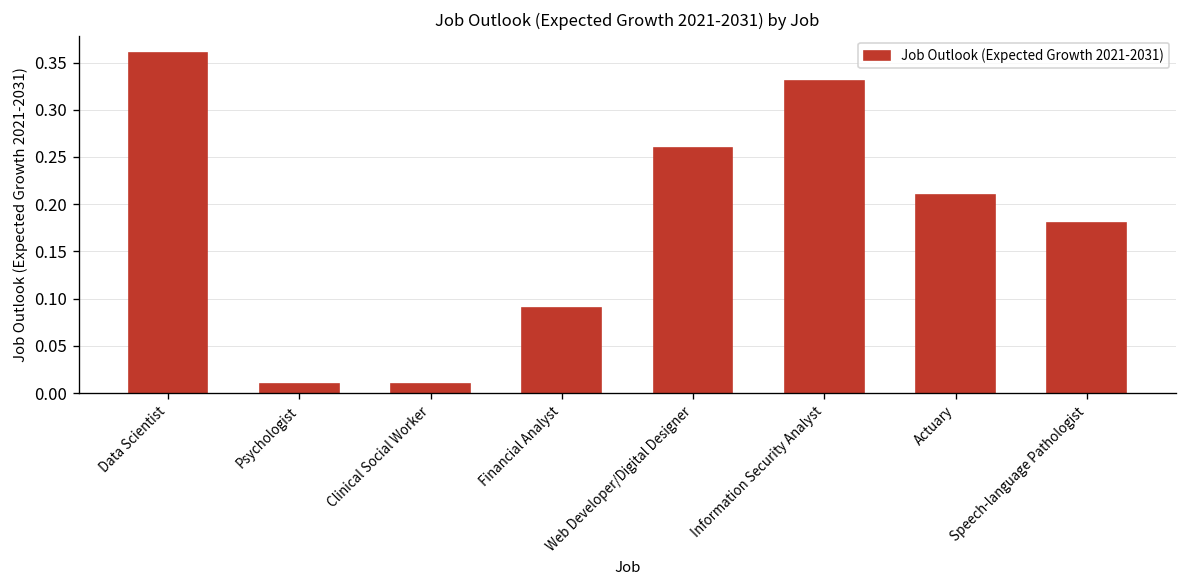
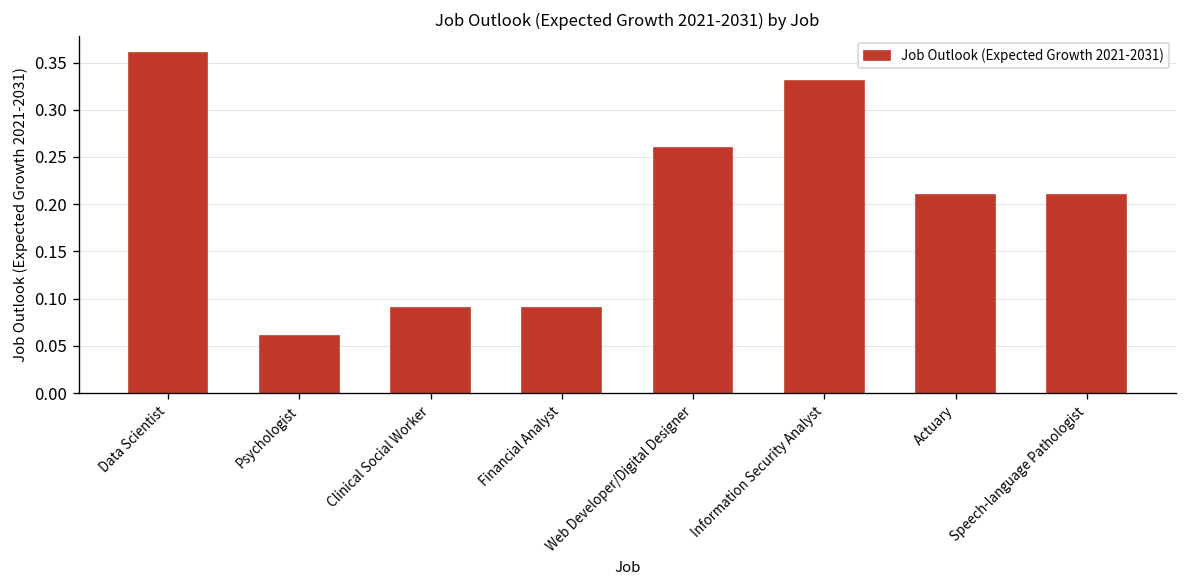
  {
    "Data Scientist": 0.36,
-   "Psychologist": 0.01,
-   "Clinical Social Worker": 0.01,
+   "Psychologist": 0.06,
+   "Clinical Social Worker": 0.09,
    "Financial Analyst": 0.09,
    "Web Developer/Digital Designer": 0.26,
    "Information Security Analyst": 0.33,
    "Actuary": 0.21,
-   "Speech-language Pathologist": 0.18
+   "Speech-language Pathologist": 0.21
  }
